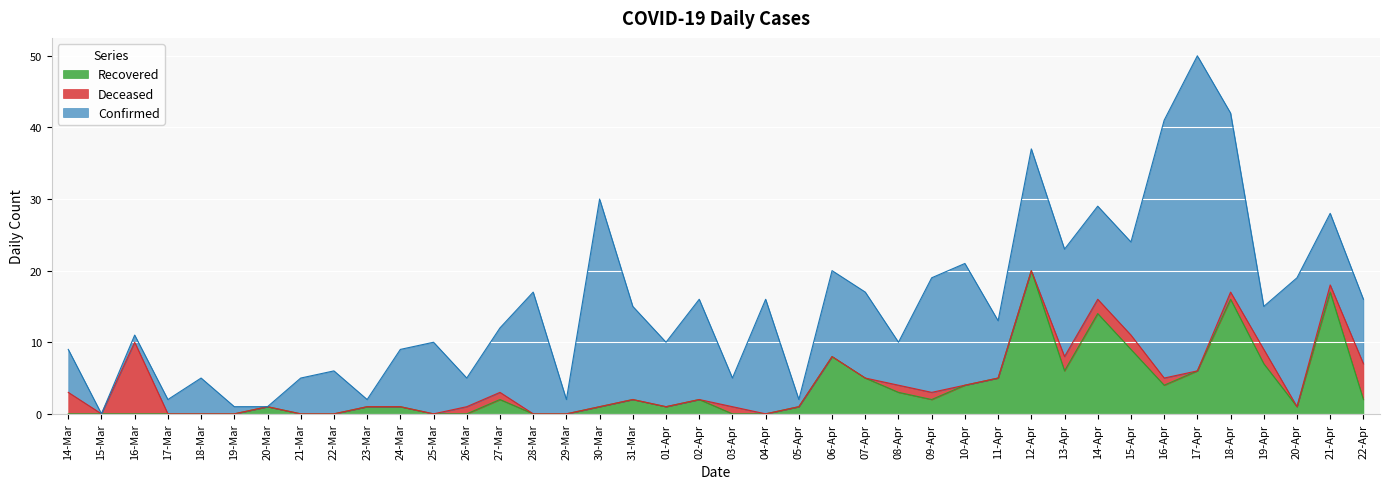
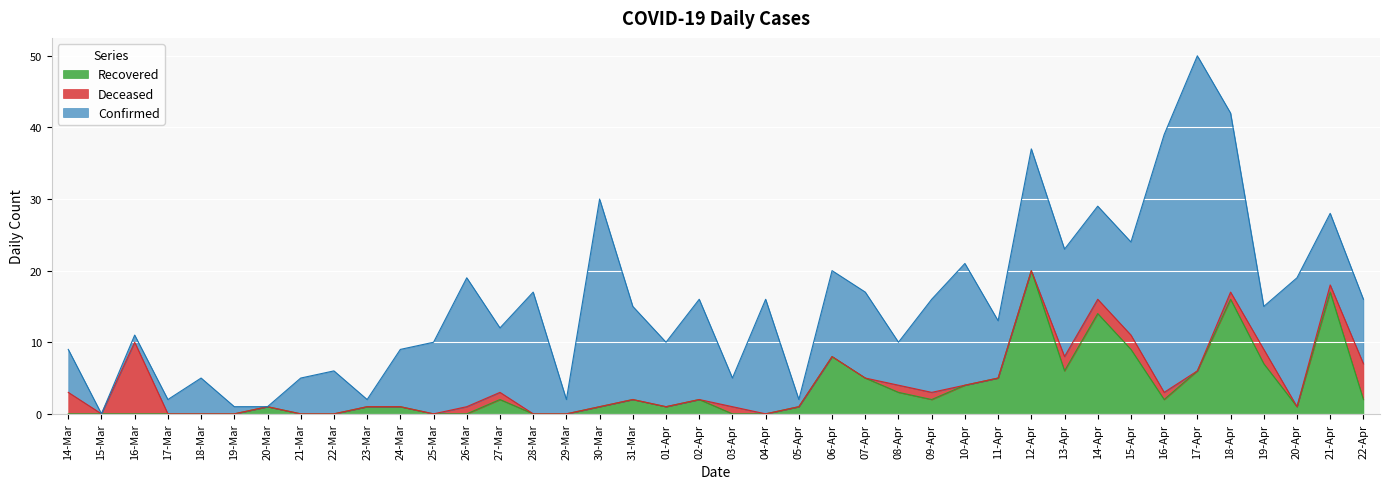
  {
    "Recovered": {
      "14-Mar": 0,
      "16-Mar": 0,
      "26-Mar": 0,
      "27-Mar": 2,
      "03-Apr": 0,
      "08-Apr": 3,
      "09-Apr": 2,
      "13-Apr": 6,
      "14-Apr": 14,
      "15-Apr": 9,
-     "16-Apr": 4,
+     "16-Apr": 2,
      "18-Apr": 16,
      "19-Apr": 7,
      "21-Apr": 17,
      "22-Apr": 2
    },
    "Deceased": {
      "14-Mar": 3,
      "16-Mar": 10,
      "26-Mar": 1,
      "27-Mar": 1,
      "03-Apr": 1,
      "08-Apr": 1,
      "09-Apr": 1,
      "13-Apr": 2,
      "14-Apr": 2,
      "15-Apr": 2,
      "16-Apr": 1,
      "18-Apr": 1,
      "19-Apr": 2,
      "21-Apr": 1,
      "22-Apr": 5
    },
    "Confirmed": {
      "14-Mar": 6,
      "16-Mar": 1,
      "17-Mar": 2,
      "18-Mar": 5,
      "19-Mar": 1,
      "21-Mar": 5,
      "22-Mar": 6,
      "23-Mar": 1,
      "24-Mar": 8,
      "25-Mar": 10,
-     "26-Mar": 4,
+     "26-Mar": 18,
      "27-Mar": 9,
      "28-Mar": 17,
      "29-Mar": 2,
      "30-Mar": 29,
      "31-Mar": 13,
      "01-Apr": 9,
      "02-Apr": 14,
      "03-Apr": 4,
      "04-Apr": 16,
      "05-Apr": 1,
      "06-Apr": 12,
      "07-Apr": 12,
      "08-Apr": 6,
-     "09-Apr": 16,
+     "09-Apr": 13,
      "10-Apr": 17,
      "11-Apr": 8,
      "12-Apr": 17,
      "13-Apr": 15,
      "14-Apr": 13,
      "15-Apr": 13,
      "16-Apr": 36,
      "17-Apr": 44,
      "18-Apr": 25,
      "19-Apr": 6,
      "20-Apr": 18,
      "21-Apr": 10,
      "22-Apr": 9
    }
  }
